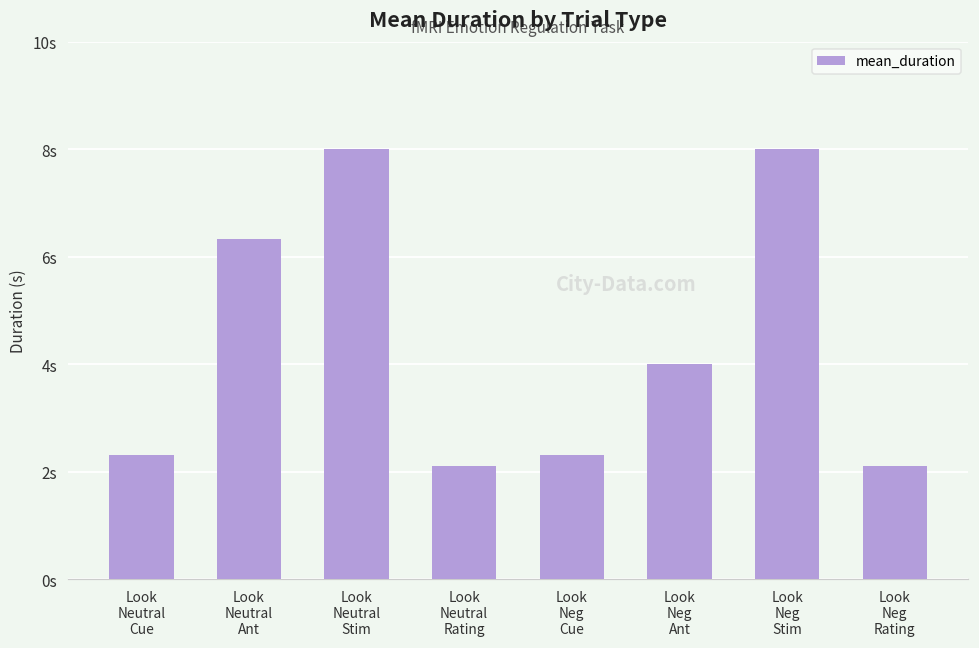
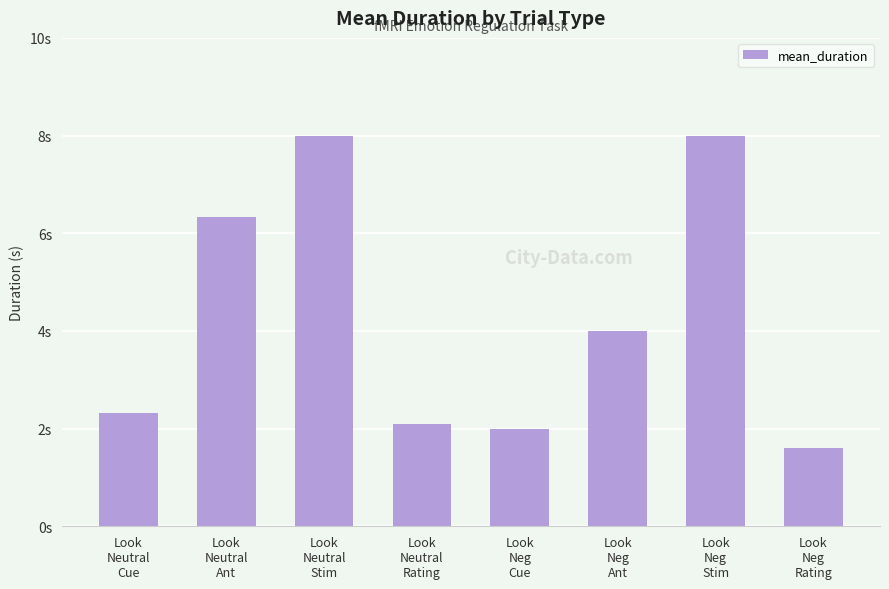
  {
    "Look Neutral Cue": "2.3s",
    "Look Neutral Ant": "6.3s",
    "Look Neutral Stim": "8.0s",
    "Look Neutral Rating": "2.1s",
-   "Look Neg Cue": "2.3s",
+   "Look Neg Cue": "2.0s",
    "Look Neg Ant": "4.0s",
    "Look Neg Stim": "8.0s",
-   "Look Neg Rating": "2.1s"
+   "Look Neg Rating": "1.6s"
  }
